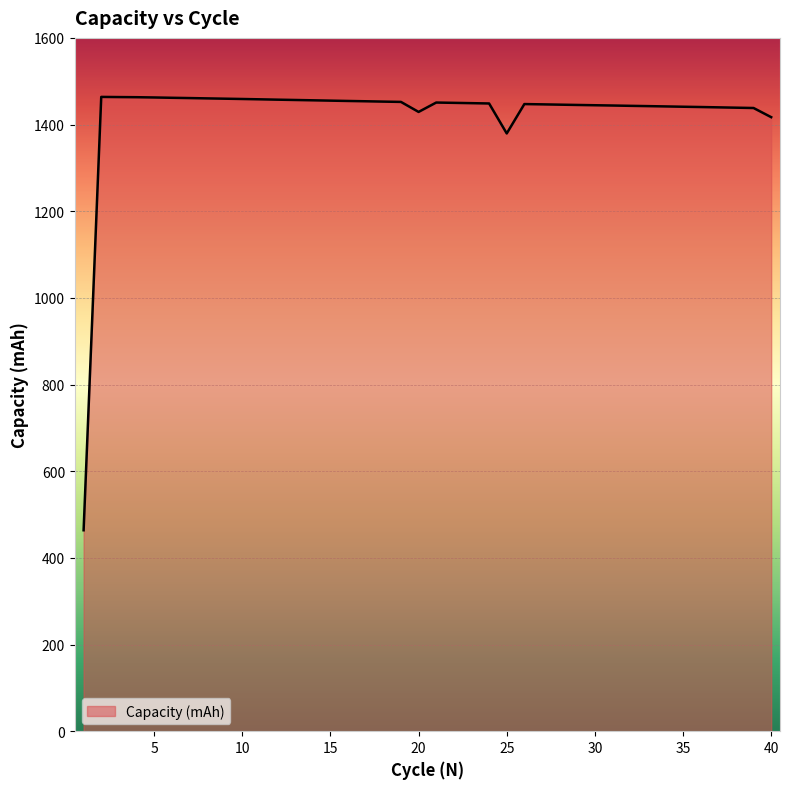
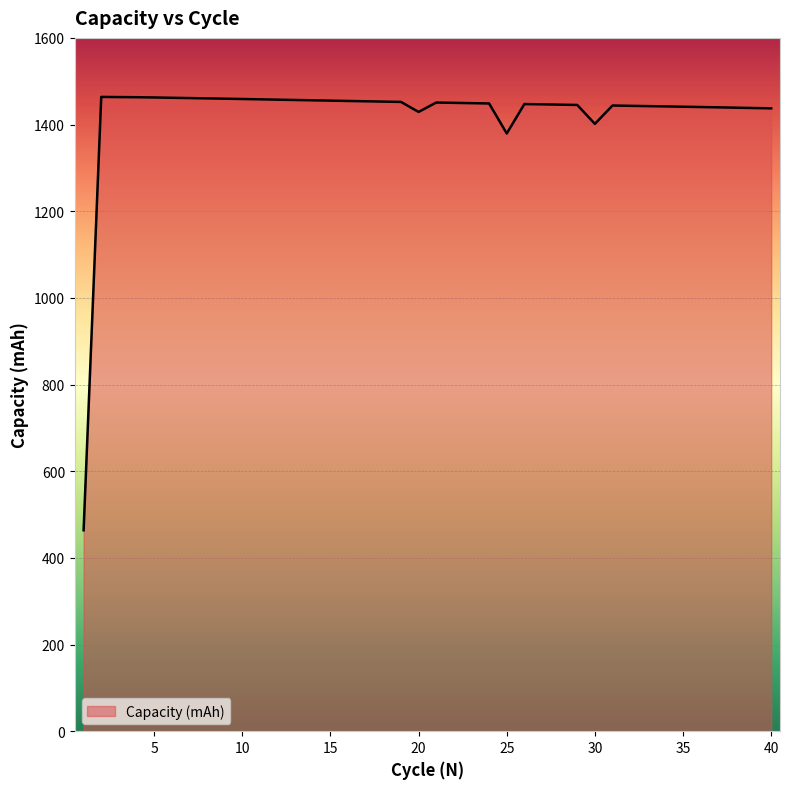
  {
    "5": 1460,
    "10": 1460,
    "15": 1460,
    "20": 1430,
    "25": 1380,
-   "30": 1440,
+   "30": 1400,
    "35": 1440,
-   "40": 1420
+   "40": 1440
  }
